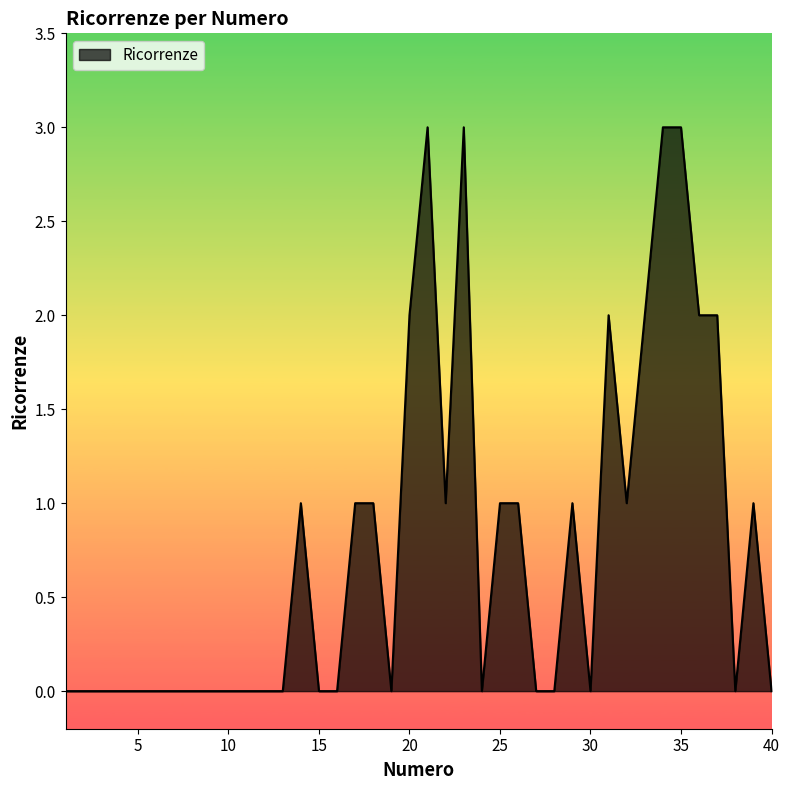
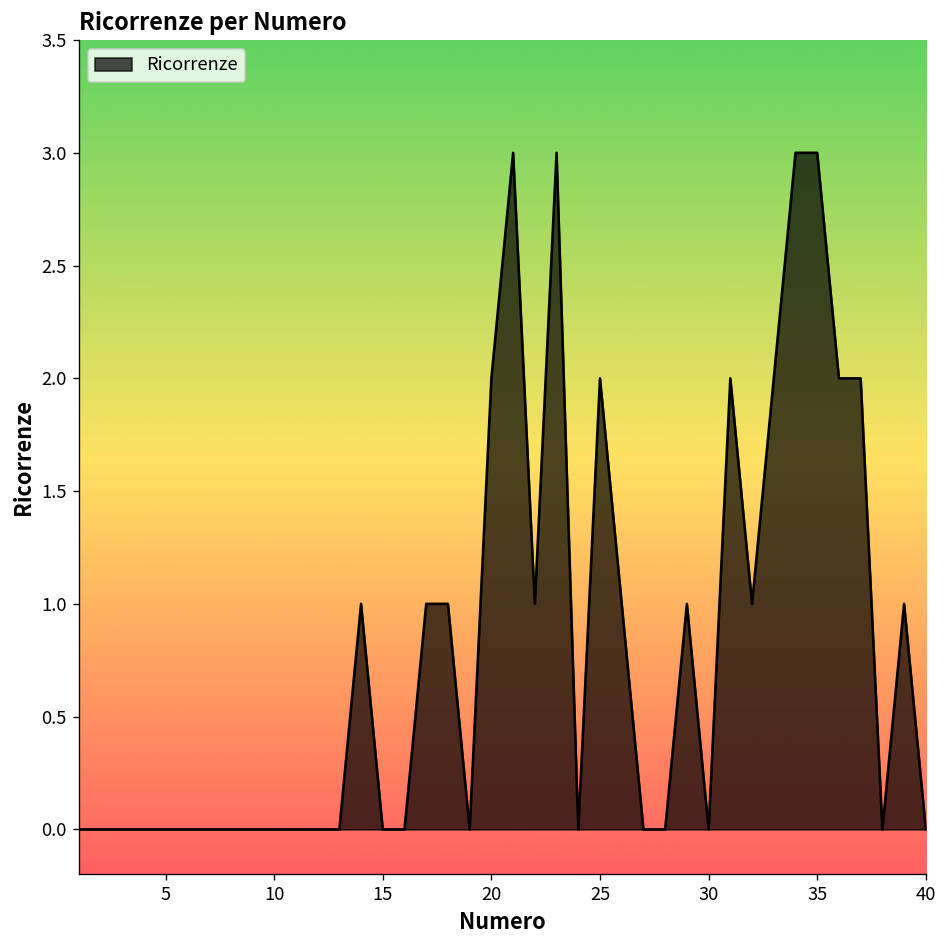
  {
    "5": 0,
    "10": 0,
    "15": 0,
    "20": 2,
-   "25": 1,
+   "25": 2,
    "30": 0,
    "35": 3,
    "40": 0
  }
